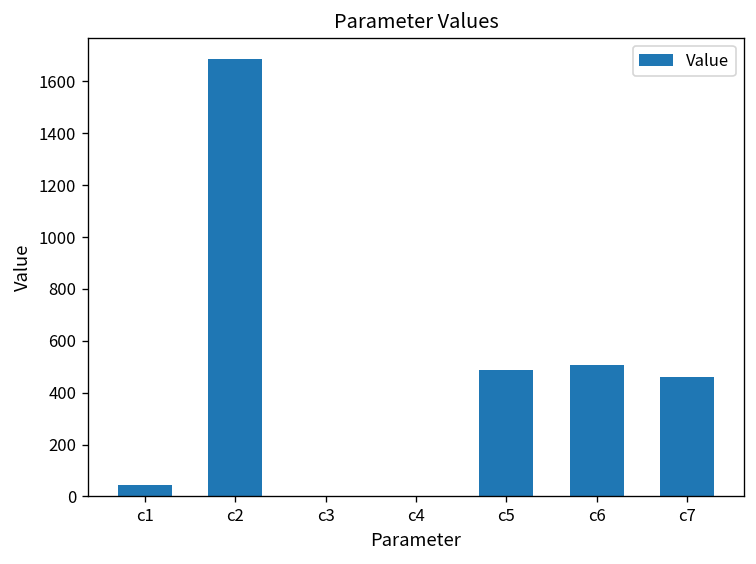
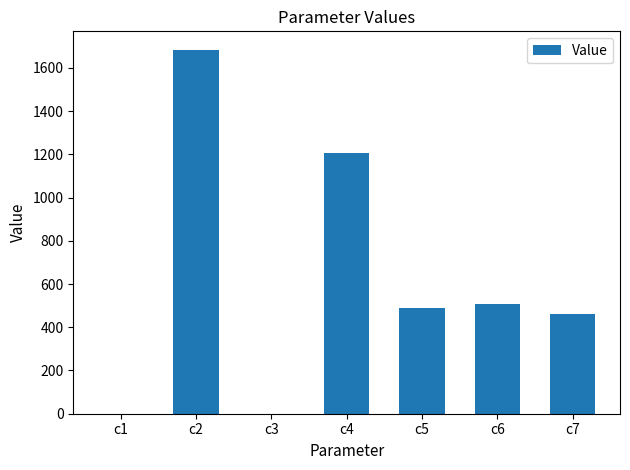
  {
-   "c1": 50,
+   "c1": 0,
    "c2": 1680,
-   "c4": 0,
+   "c4": 1210,
    "c5": 490,
    "c6": 510,
    "c7": 460
  }
